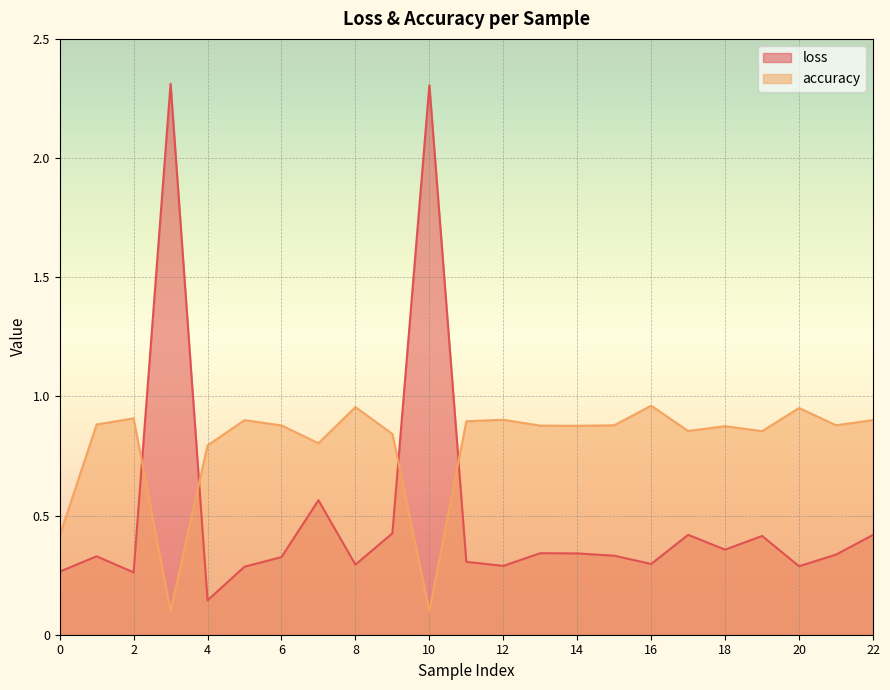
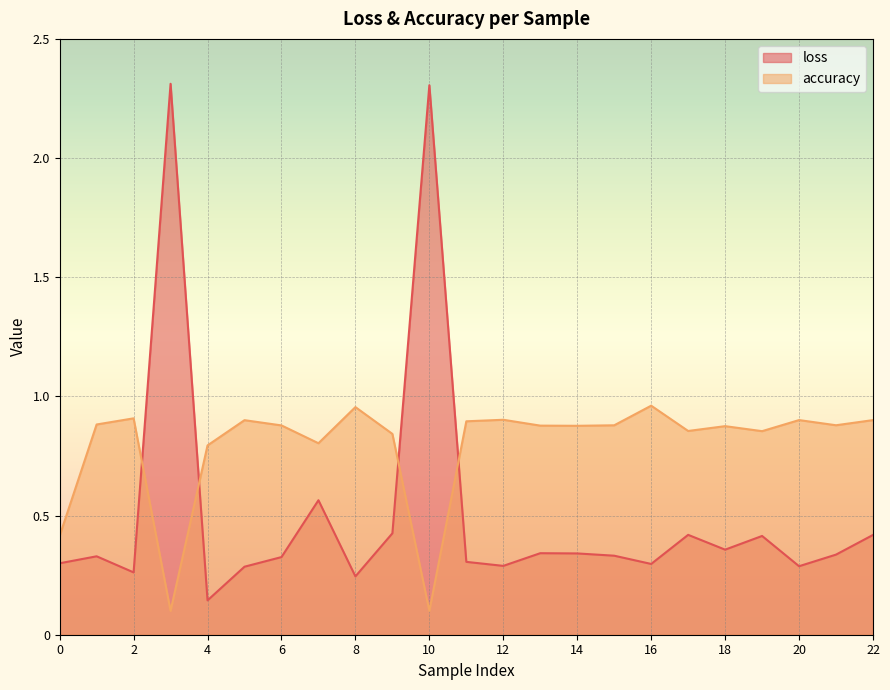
  {
    "loss": {
-     "0": 0.26,
+     "0": 0.30,
      "2": 0.26,
      "4": 0.14,
      "6": 0.33,
-     "8": 0.29,
+     "8": 0.24,
      "10": 2.31,
      "12": 0.29,
      "14": 0.34,
      "16": 0.30,
      "18": 0.36,
      "20": 0.29,
      "22": 0.42
    },
    "accuracy": {
      "0": 0.41,
      "2": 0.91,
      "4": 0.79,
      "6": 0.88,
      "8": 0.96,
      "10": 0.10,
      "12": 0.90,
      "14": 0.88,
      "16": 0.96,
      "18": 0.88,
-     "20": 0.95,
+     "20": 0.90,
      "22": 0.90
    }
  }
